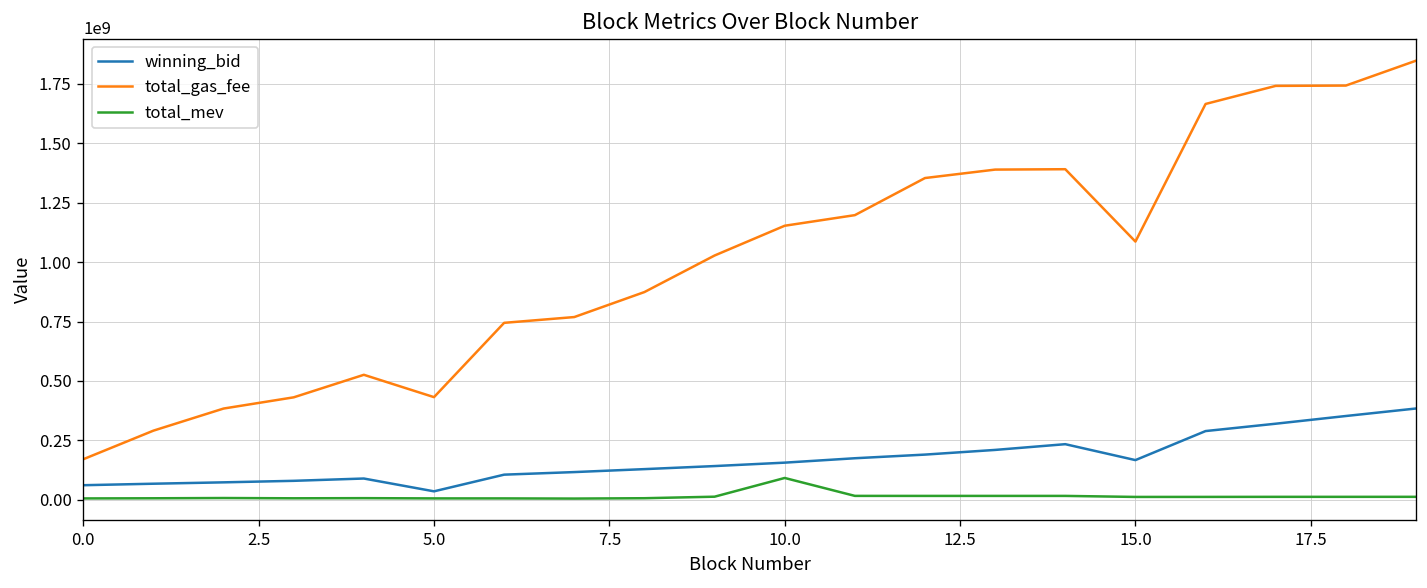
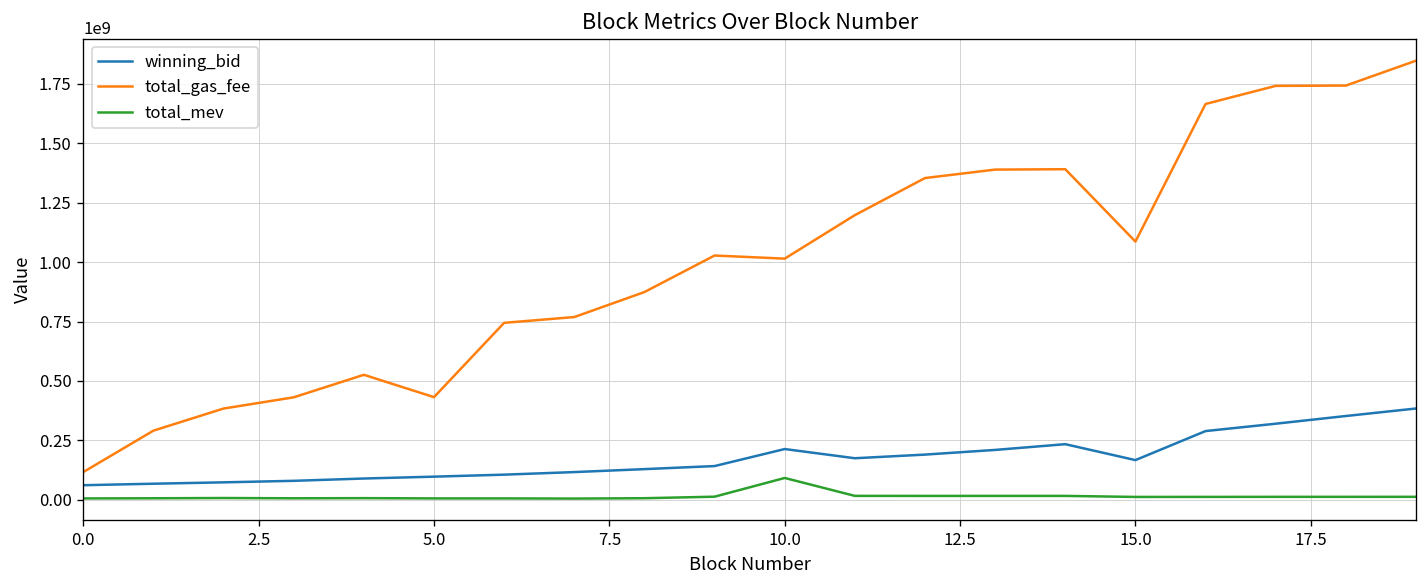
  {
    "winning_bid": {
      "0.0": 60000000,
-     "5.0": 40000000,
-     "10.0": 160000000,
+     "5.0": 100000000,
+     "10.0": 210000000,
      "15.0": 170000000
    },
    "total_gas_fee": {
-     "0.0": 170000000,
+     "0.0": 120000000,
      "5.0": 430000000,
-     "10.0": 1150000000,
+     "10.0": 1010000000,
      "15.0": 1090000000
    },
    "total_mev": {
      "0.0": 10000000,
      "5.0": 10000000,
      "10.0": 90000000,
      "15.0": 10000000
    }
  }
